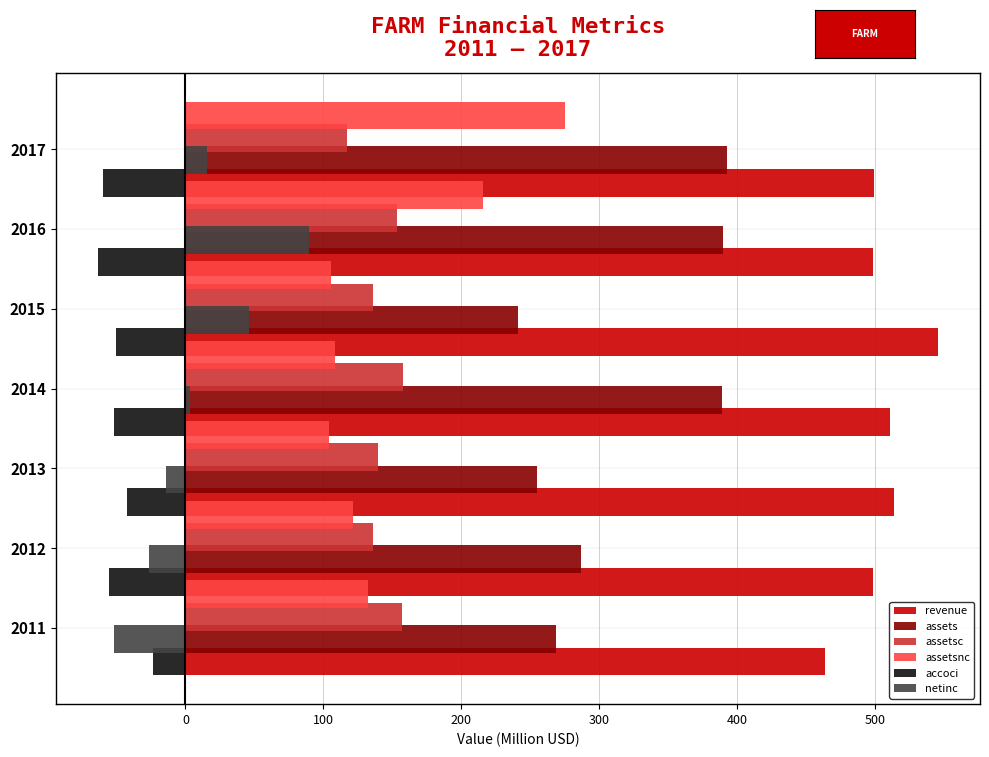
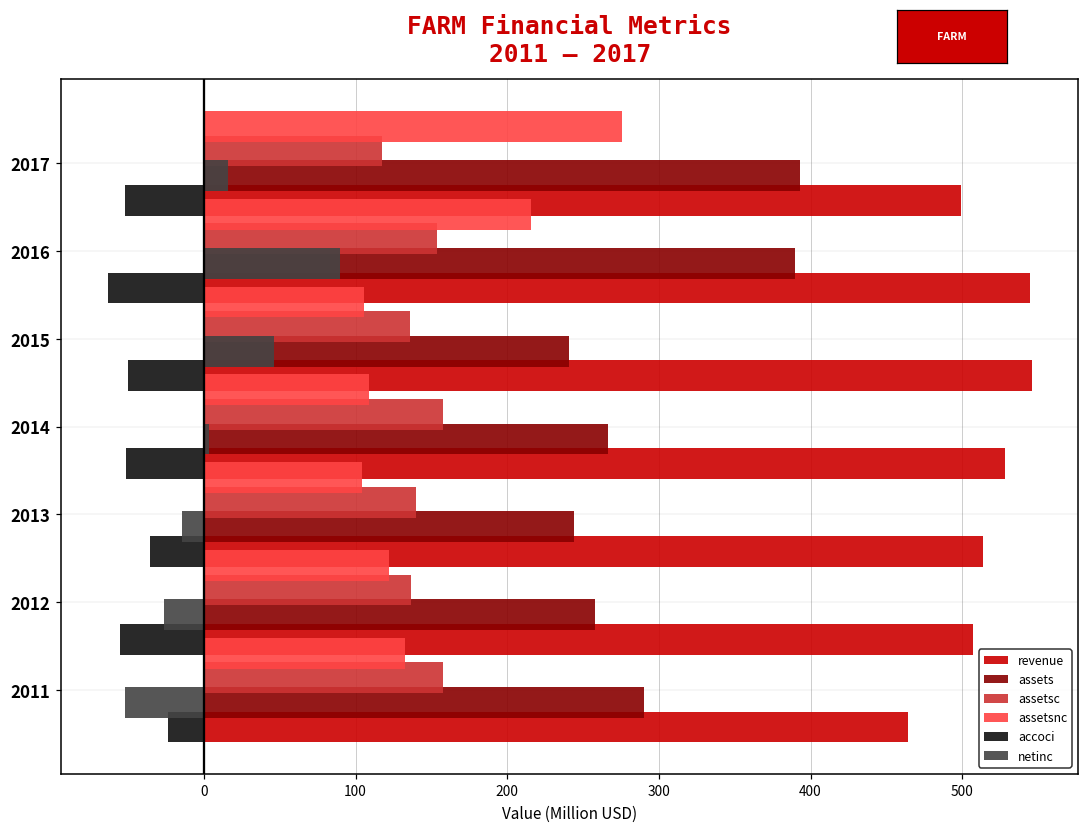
  {
    "revenue": {
      "2017": 499,
-     "2016": 499,
+     "2016": 544,
      "2015": 546,
-     "2014": 511,
+     "2014": 528,
      "2013": 514,
-     "2012": 499,
+     "2012": 507,
      "2011": 464
    },
    "assets": {
      "2017": 393,
      "2016": 390,
      "2015": 241,
-     "2014": 389,
-     "2013": 255,
-     "2012": 287,
-     "2011": 269
+     "2014": 266,
+     "2013": 244,
+     "2012": 258,
+     "2011": 290
    },
    "accoci": {
-     "2017": -60,
+     "2017": -52,
      "2016": -64,
      "2015": -50,
      "2014": -52,
-     "2013": -43,
+     "2013": -36,
      "2012": -56,
      "2011": -24
    },
    "netinc": {
      "2013": -14,
      "2012": -27,
      "2011": -52
    }
  }
